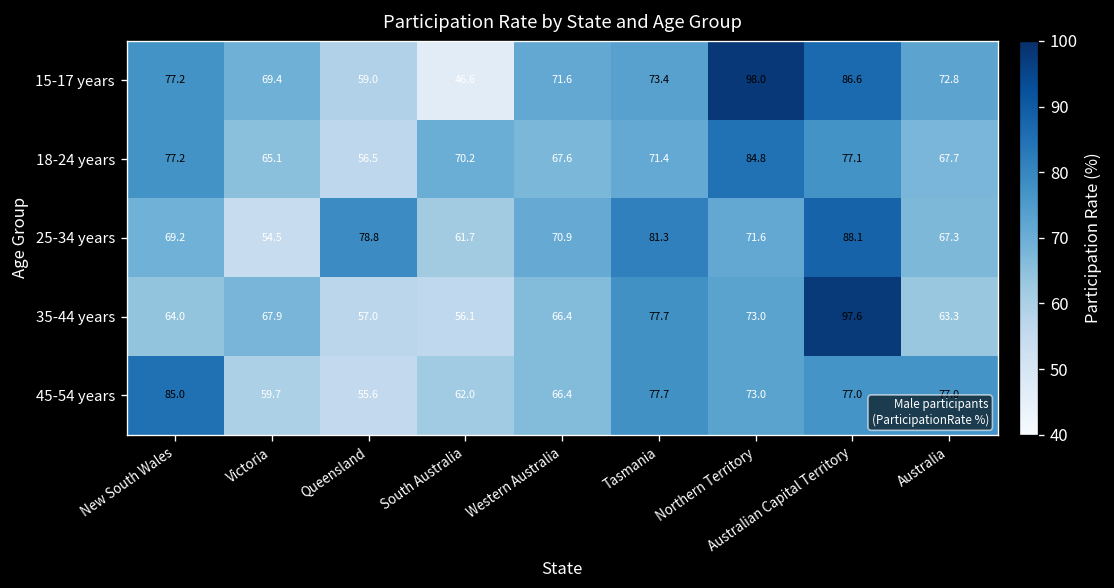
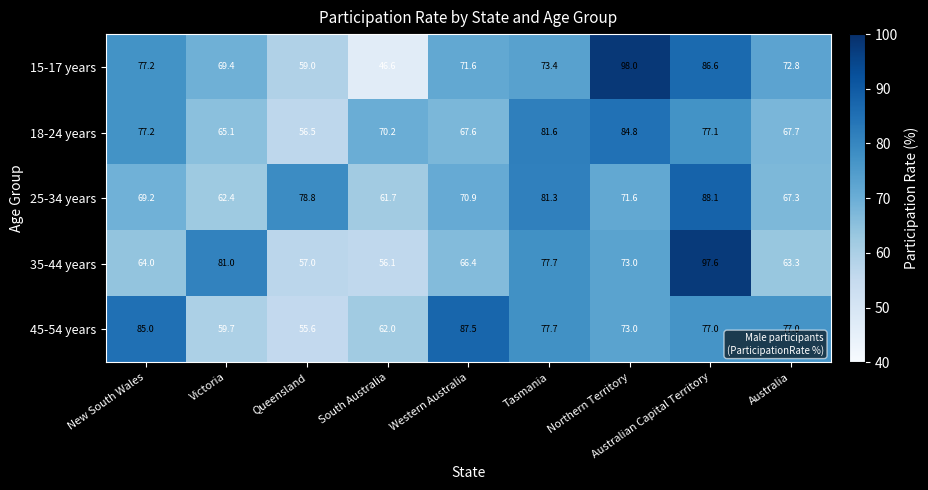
  {
    "15-17 years": {
      "New South Wales": 77.2,
      "Victoria": 69.4,
      "Queensland": 59.0,
      "Western Australia": 71.6,
      "Tasmania": 73.4,
      "Northern Territory": 98.0,
      "Australian Capital Territory": 86.6,
      "Australia": 72.8
    },
    "18-24 years": {
      "New South Wales": 77.2,
      "Victoria": 65.1,
      "Queensland": 56.5,
      "South Australia": 70.2,
      "Western Australia": 67.6,
-     "Tasmania": 71.4,
+     "Tasmania": 81.6,
      "Northern Territory": 84.8,
      "Australian Capital Territory": 77.1,
      "Australia": 67.7
    },
    "25-34 years": {
      "New South Wales": 69.2,
-     "Victoria": 54.5,
+     "Victoria": 62.4,
      "Queensland": 78.8,
      "South Australia": 61.7,
      "Western Australia": 70.9,
      "Tasmania": 81.3,
      "Northern Territory": 71.6,
      "Australian Capital Territory": 88.1,
      "Australia": 67.3
    },
    "35-44 years": {
      "New South Wales": 64.0,
-     "Victoria": 67.9,
+     "Victoria": 81.0,
      "Queensland": 57.0,
      "South Australia": 56.1,
      "Western Australia": 66.4,
      "Tasmania": 77.7,
      "Northern Territory": 73.0,
      "Australian Capital Territory": 97.6,
      "Australia": 63.3
    },
    "45-54 years": {
      "New South Wales": 85.0,
      "Victoria": 59.7,
      "Queensland": 55.6,
      "South Australia": 62.0,
-     "Western Australia": 66.4,
+     "Western Australia": 87.5,
      "Tasmania": 77.7,
      "Northern Territory": 73.0,
      "Australian Capital Territory": 77.0
    }
  }
